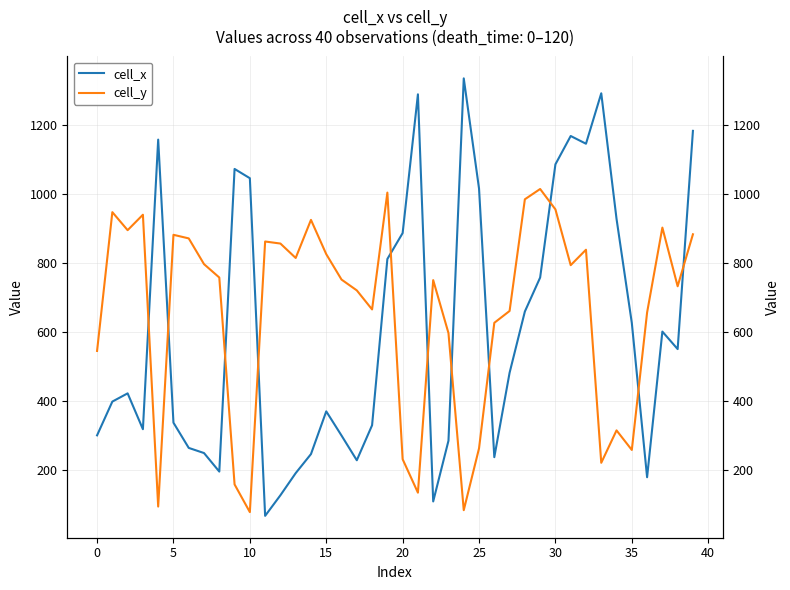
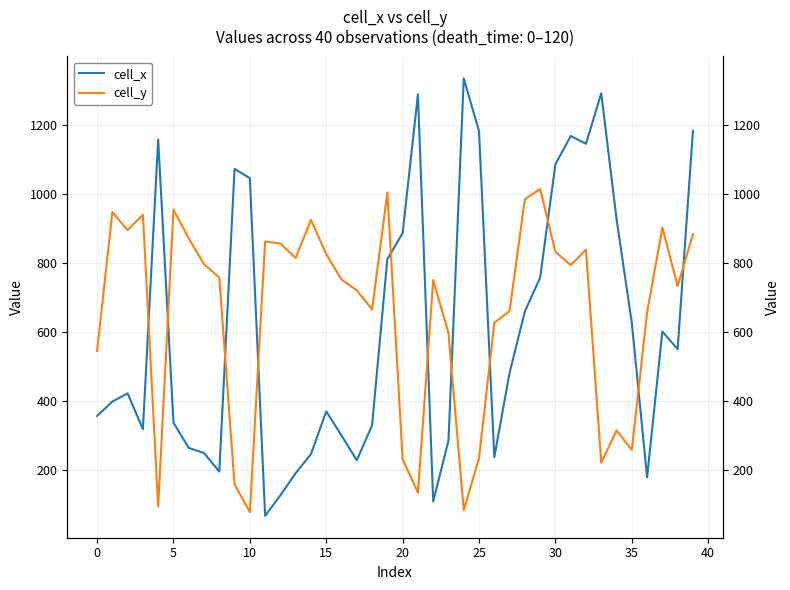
  {
    "cell_x": {
-     "0": 300,
+     "0": 360,
      "5": 340,
      "10": 1050,
      "15": 370,
      "20": 890,
-     "25": 1020,
+     "25": 1180,
      "30": 1090,
      "35": 630
    },
    "cell_y": {
      "0": 540,
-     "5": 880,
+     "5": 950,
      "10": 80,
      "15": 830,
      "20": 230,
-     "25": 260,
-     "30": 960,
+     "25": 230,
+     "30": 830,
      "35": 260
    }
  }
